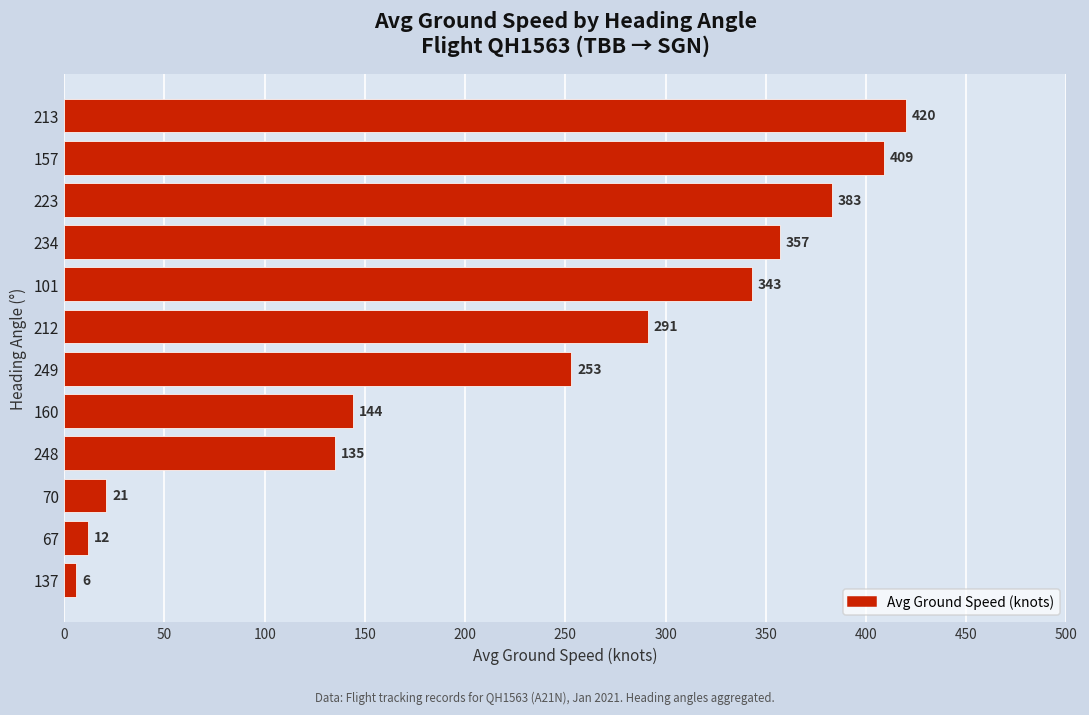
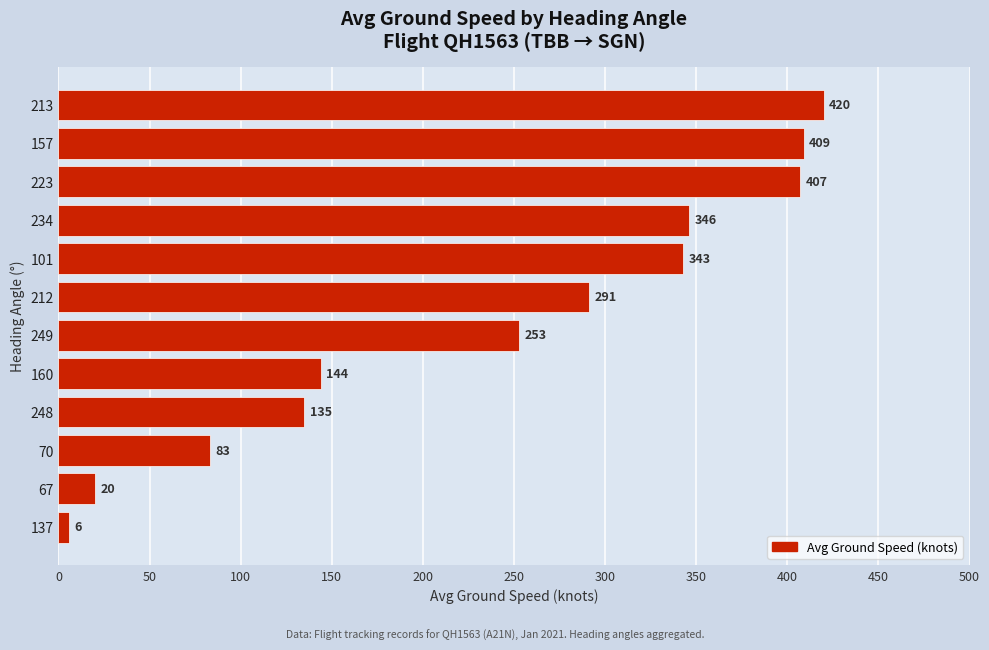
  {
    "213": 420,
    "157": 409,
-   "223": 383,
-   "234": 357,
+   "223": 407,
+   "234": 346,
    "101": 343,
    "212": 291,
    "249": 253,
    "160": 144,
    "248": 135,
-   "70": 21,
-   "67": 12,
+   "70": 83,
+   "67": 20,
    "137": 6
  }
